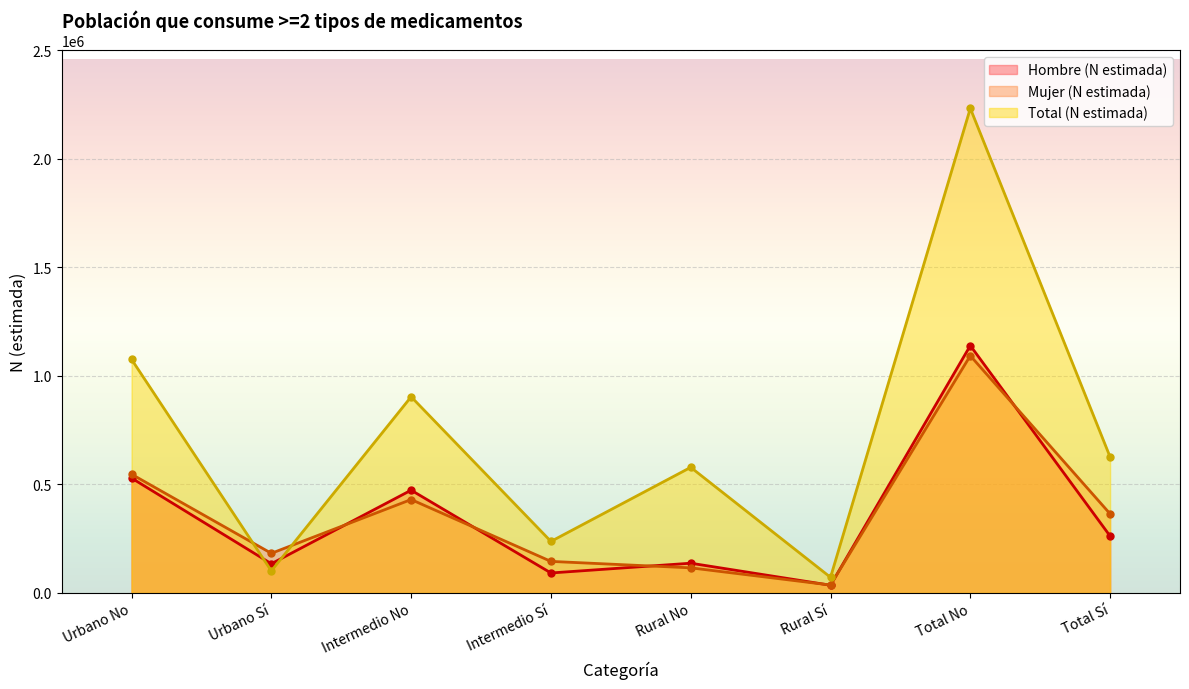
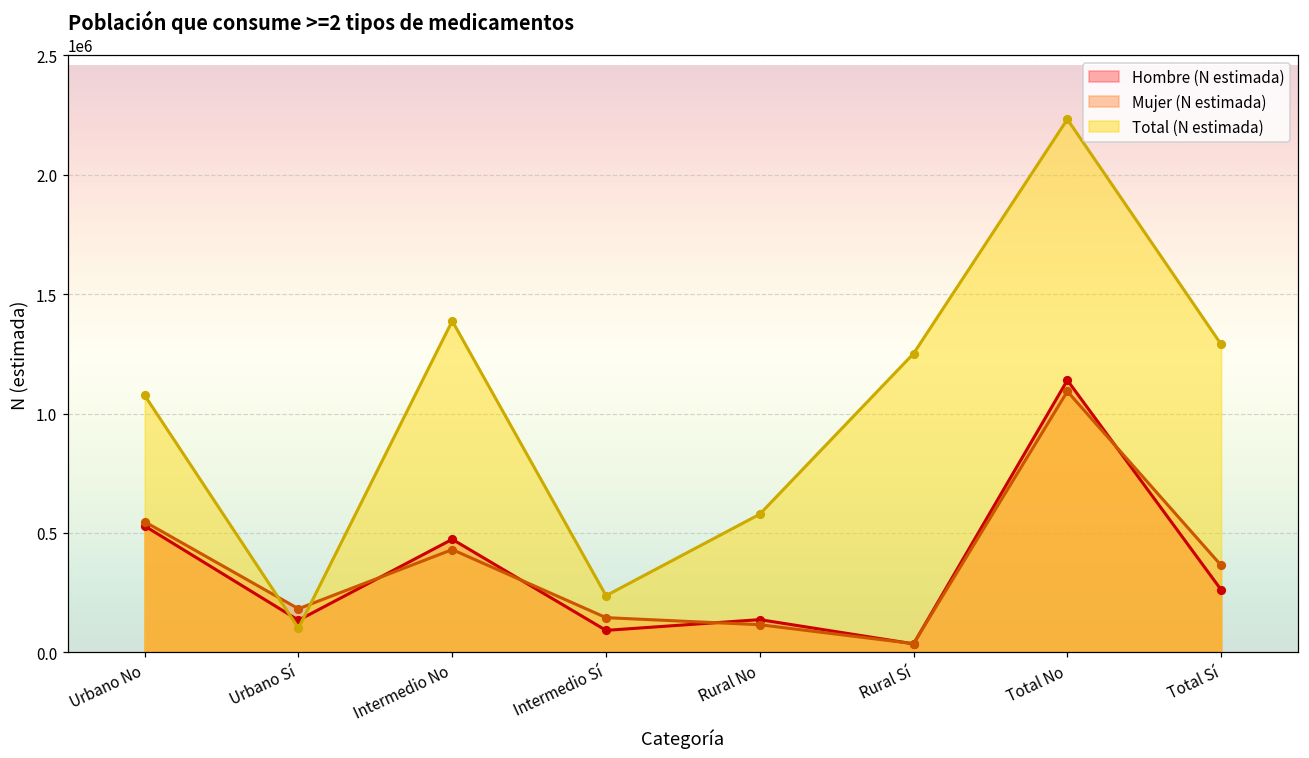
  {
    "Total (N estimada)": {
      "Urbano No": 1080000,
      "Urbano Sí": 100000,
-     "Intermedio No": 900000,
+     "Intermedio No": 1390000,
      "Intermedio Sí": 240000,
      "Rural No": 580000,
-     "Rural Sí": 70000,
+     "Rural Sí": 1250000,
      "Total No": 2230000,
-     "Total Sí": 630000
+     "Total Sí": 1290000
    }
  }
